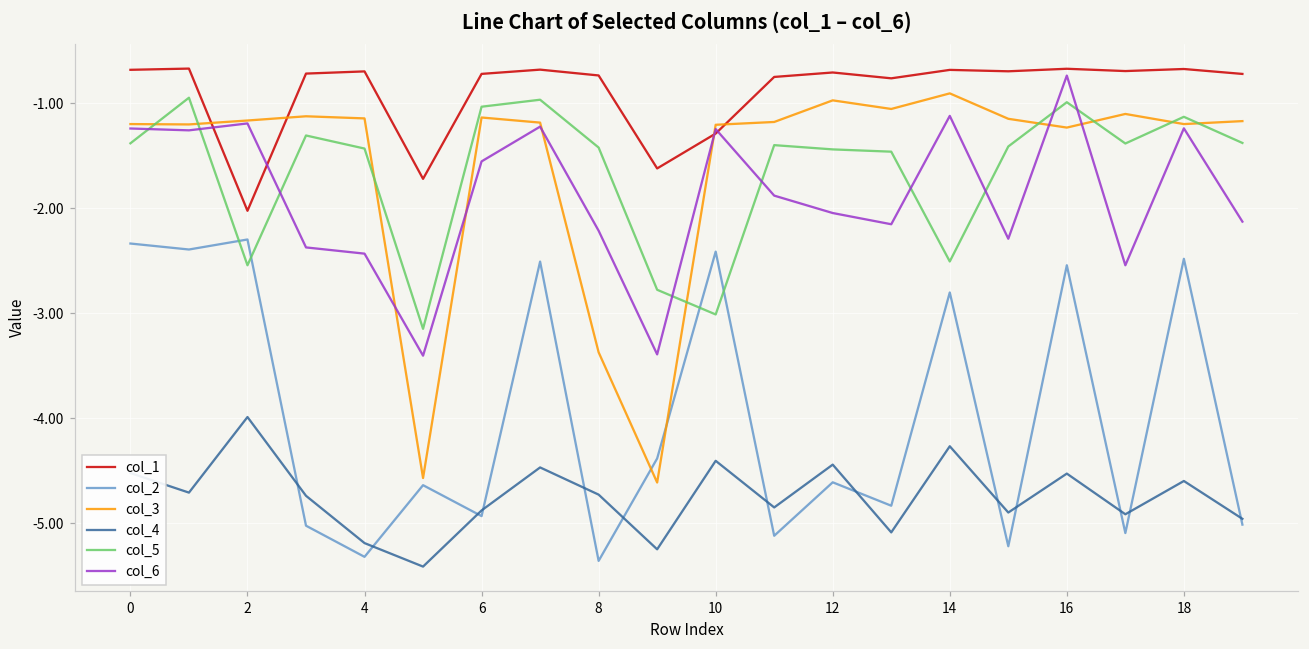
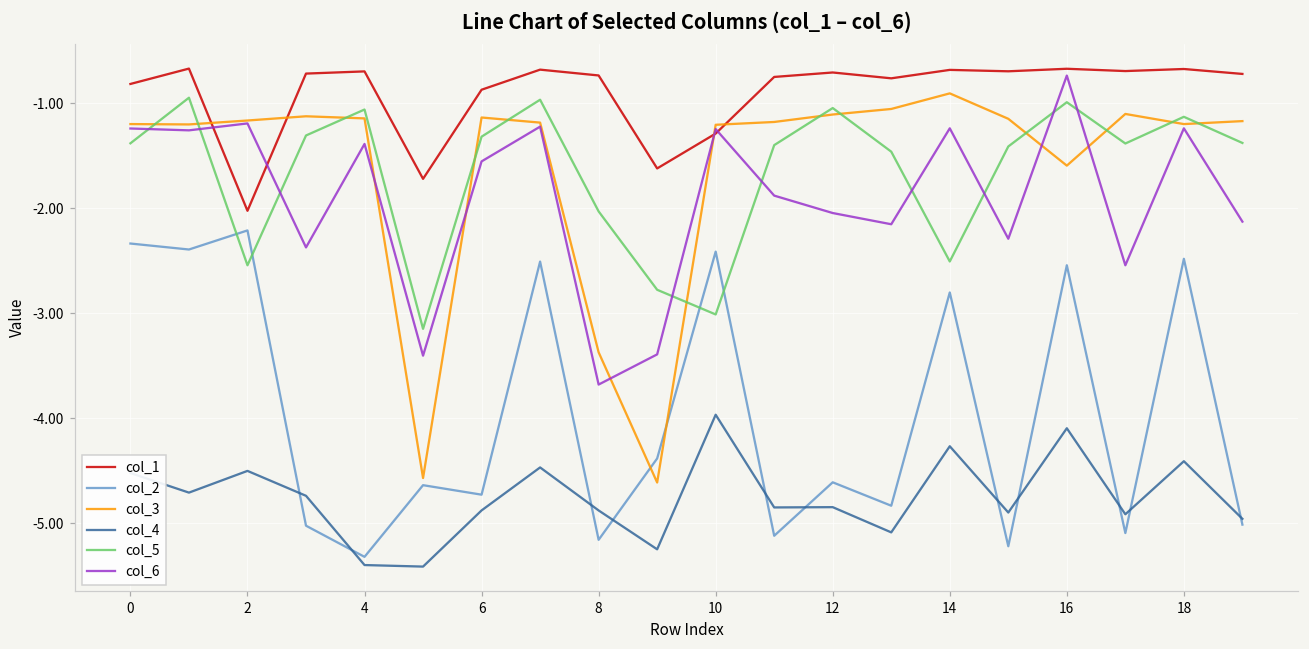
  {
    "col_1": {
-     "0": -0.7,
+     "0": -0.8,
      "2": -2.0,
      "4": -0.7,
-     "6": -0.7,
+     "6": -0.9,
      "8": -0.7,
      "10": -1.3,
      "12": -0.7,
      "14": -0.7,
      "16": -0.7,
      "18": -0.7
    },
    "col_2": {
      "0": -2.3,
-     "2": -2.3,
+     "2": -2.2,
      "4": -5.3,
-     "6": -4.9,
-     "8": -5.4,
+     "6": -4.7,
+     "8": -5.2,
      "10": -2.4,
      "12": -4.6,
      "14": -2.8,
      "16": -2.5,
      "18": -2.5
    },
    "col_3": {
      "0": -1.2,
      "2": -1.2,
      "4": -1.1,
      "6": -1.1,
      "8": -3.4,
      "10": -1.2,
-     "12": -1.0,
+     "12": -1.1,
      "14": -0.9,
-     "16": -1.2,
+     "16": -1.6,
      "18": -1.2
    },
    "col_4": {
-     "2": -4.0,
-     "4": -5.2,
+     "2": -4.5,
+     "4": -5.4,
      "6": -4.9,
-     "8": -4.7,
-     "10": -4.4,
-     "12": -4.4,
+     "8": -4.9,
+     "10": -4.0,
+     "12": -4.8,
      "14": -4.3,
-     "16": -4.5,
-     "18": -4.6
+     "16": -4.1,
+     "18": -4.4
    },
    "col_5": {
      "0": -1.4,
      "2": -2.5,
-     "4": -1.4,
-     "6": -1.0,
-     "8": -1.4,
+     "4": -1.1,
+     "6": -1.3,
+     "8": -2.0,
      "10": -3.0,
-     "12": -1.4,
+     "12": -1.0,
      "14": -2.5,
      "16": -1.0,
      "18": -1.1
    },
    "col_6": {
      "0": -1.2,
      "2": -1.2,
-     "4": -2.4,
+     "4": -1.4,
      "6": -1.6,
-     "8": -2.2,
+     "8": -3.7,
      "10": -1.2,
      "12": -2.0,
-     "14": -1.1,
+     "14": -1.2,
      "16": -0.7,
      "18": -1.2
    }
  }
